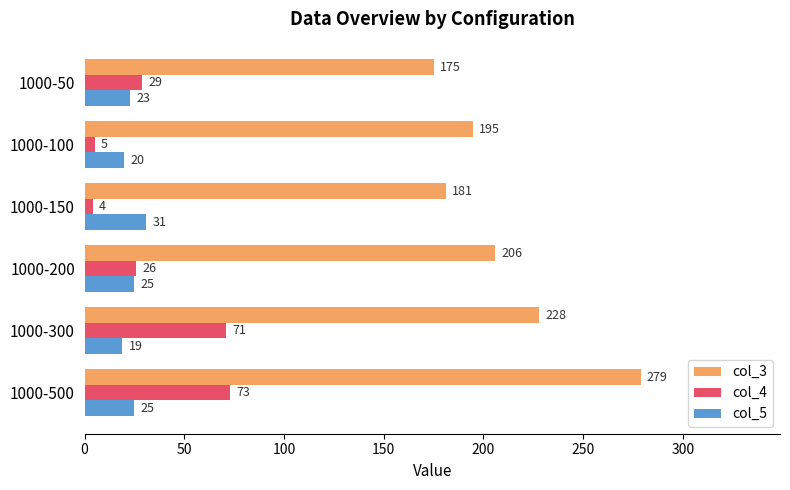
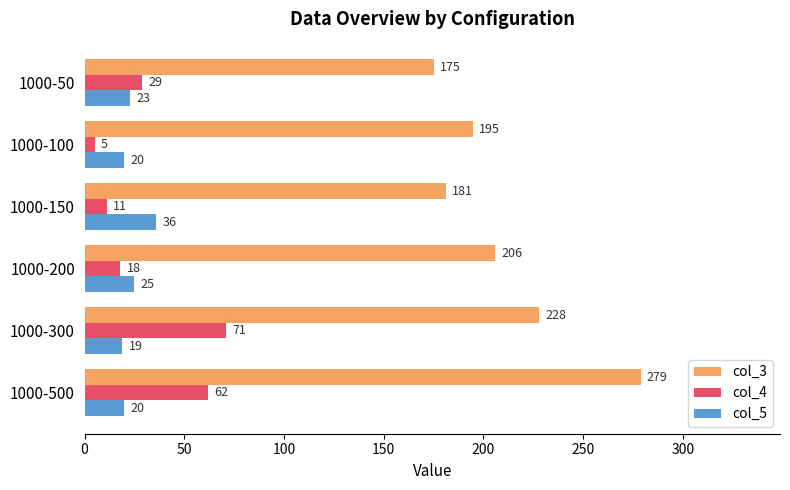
  {
    "col_3": {
      "1000-50": 175,
      "1000-100": 195,
      "1000-150": 181,
      "1000-200": 206,
      "1000-300": 228,
      "1000-500": 279
    },
    "col_4": {
      "1000-50": 29,
      "1000-100": 5,
-     "1000-150": 4,
-     "1000-200": 26,
+     "1000-150": 11,
+     "1000-200": 18,
      "1000-300": 71,
-     "1000-500": 73
+     "1000-500": 62
    },
    "col_5": {
      "1000-50": 23,
      "1000-100": 20,
-     "1000-150": 31,
+     "1000-150": 36,
      "1000-200": 25,
      "1000-300": 19,
-     "1000-500": 25
+     "1000-500": 20
    }
  }
